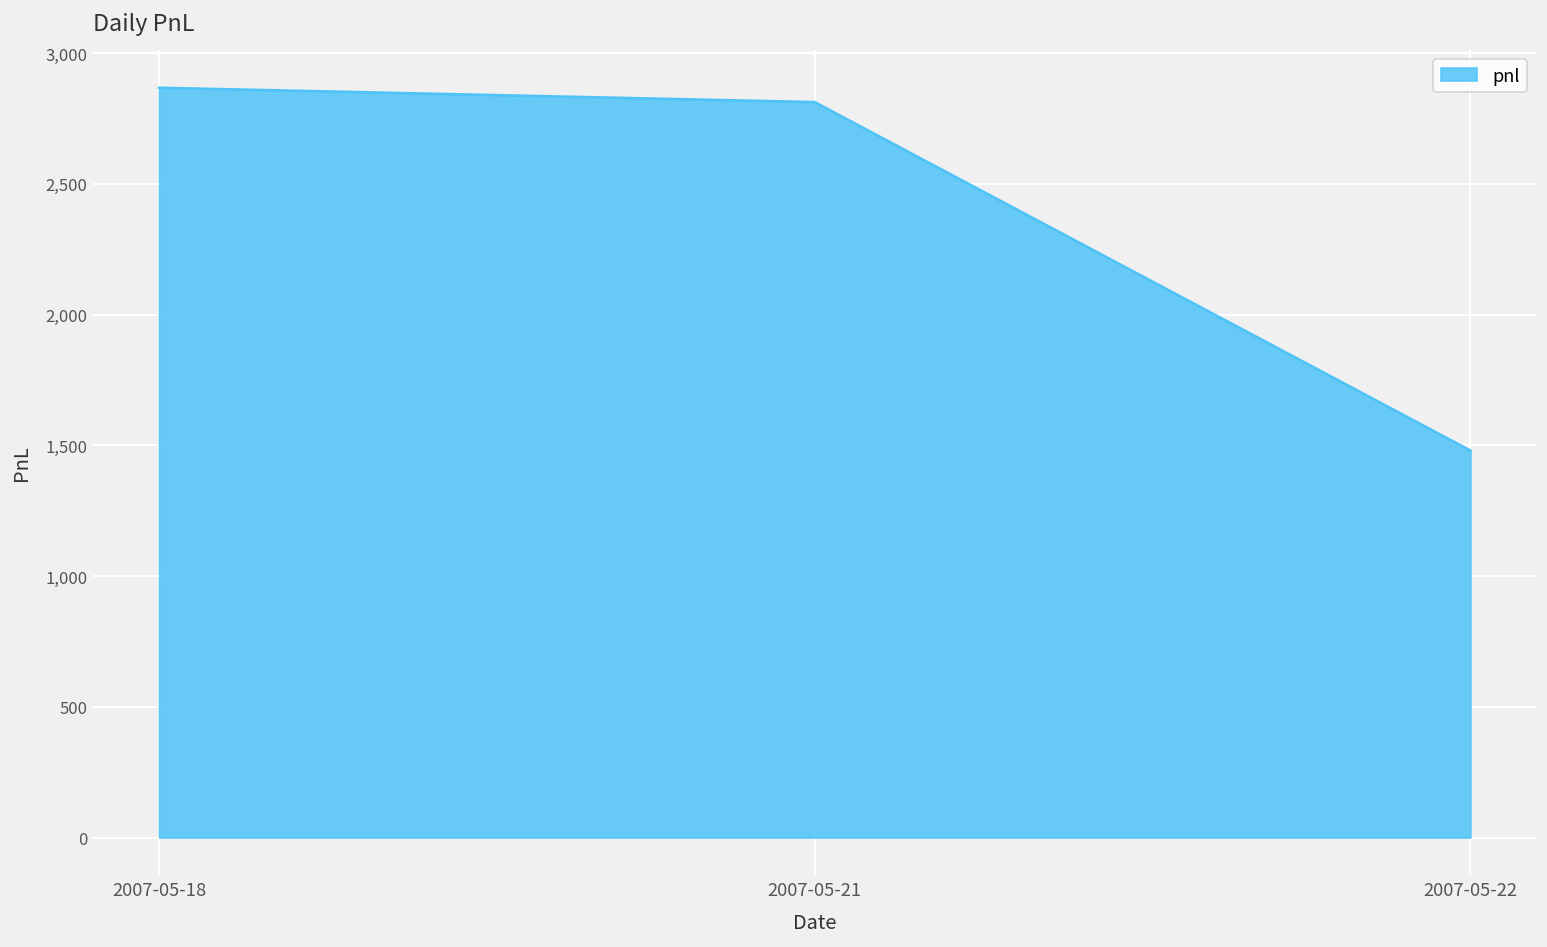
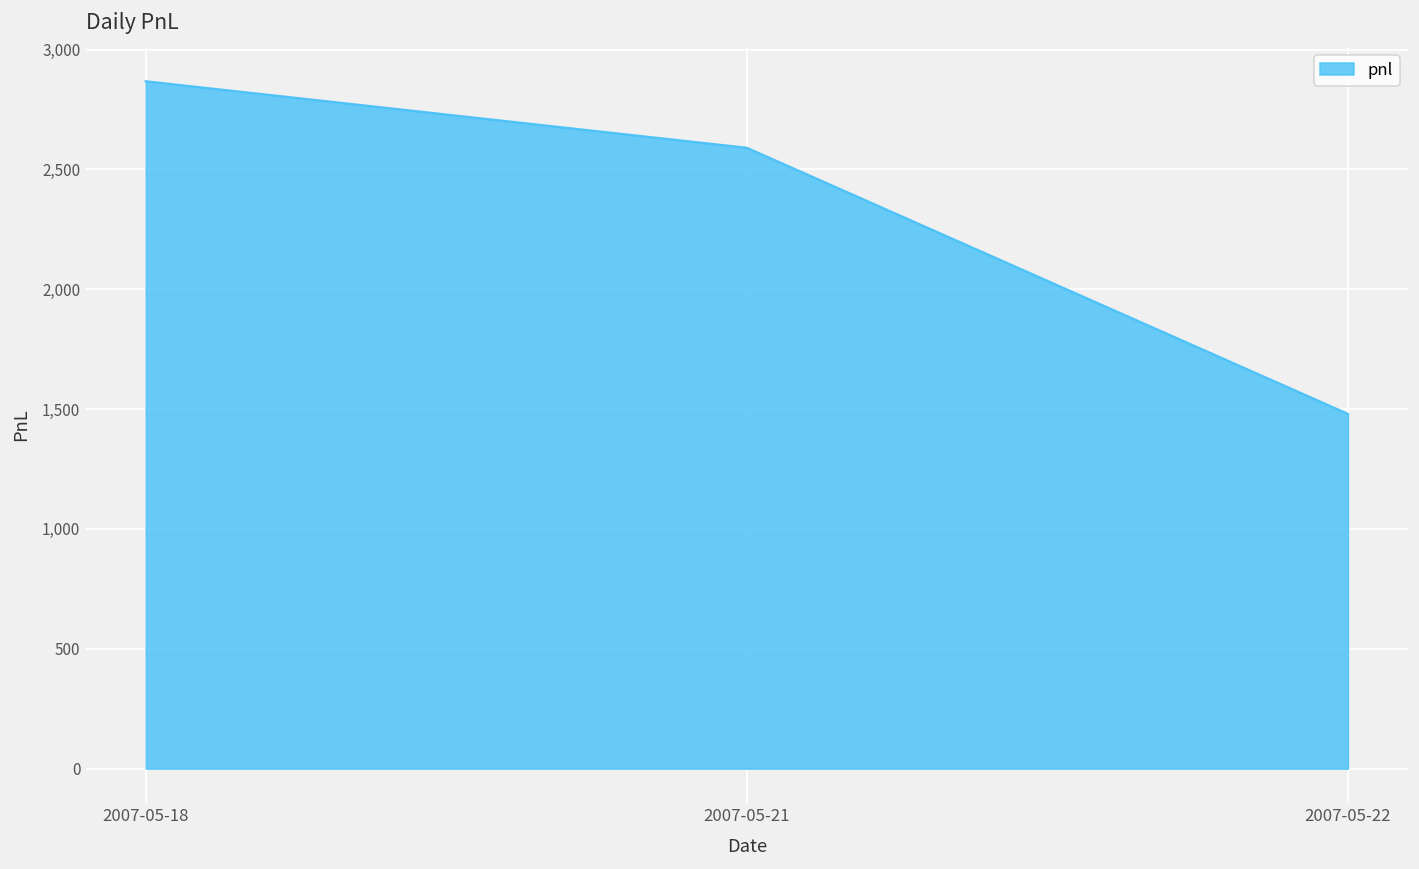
  {
    "2007-05-18": "2,870",
-   "2007-05-21": "2,810",
+   "2007-05-21": "2,590",
    "2007-05-22": "1,480"
  }
